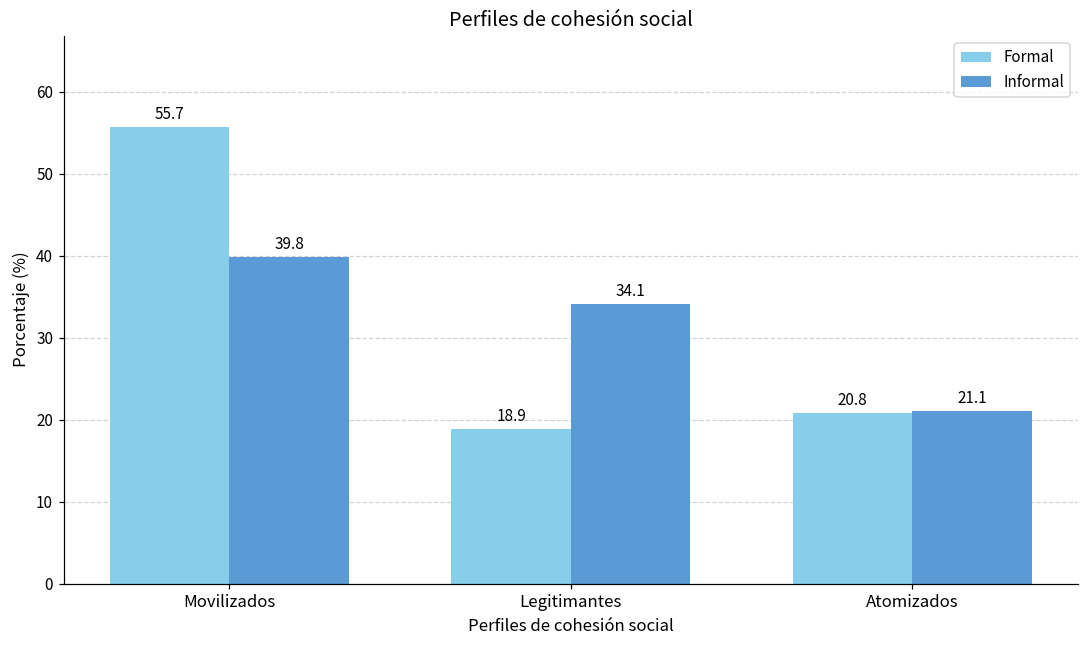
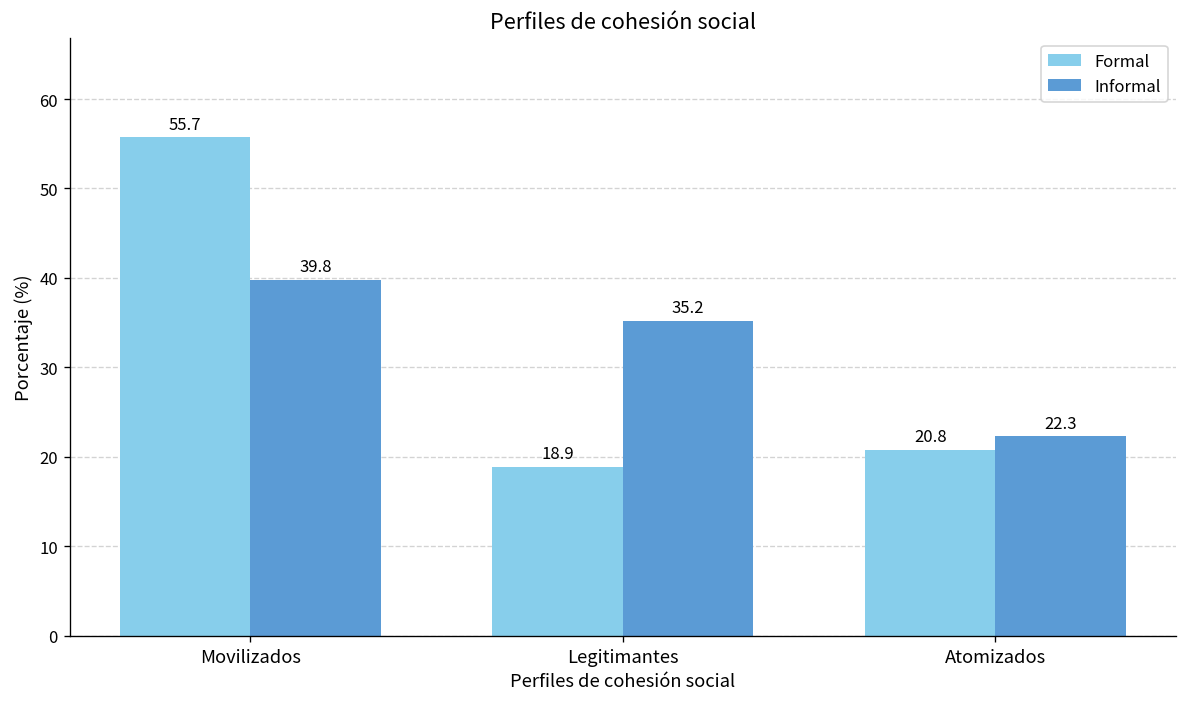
  {
    "Formal": {
      "Movilizados": 55.7,
      "Legitimantes": 18.9,
      "Atomizados": 20.8
    },
    "Informal": {
      "Movilizados": 39.8,
-     "Legitimantes": 34.1,
-     "Atomizados": 21.1
+     "Legitimantes": 35.2,
+     "Atomizados": 22.3
    }
  }
